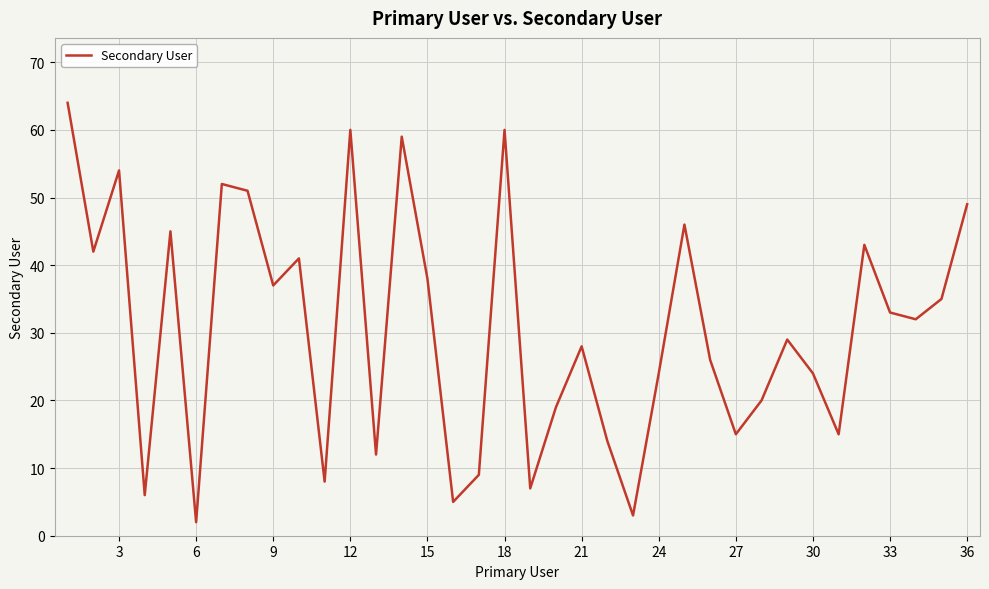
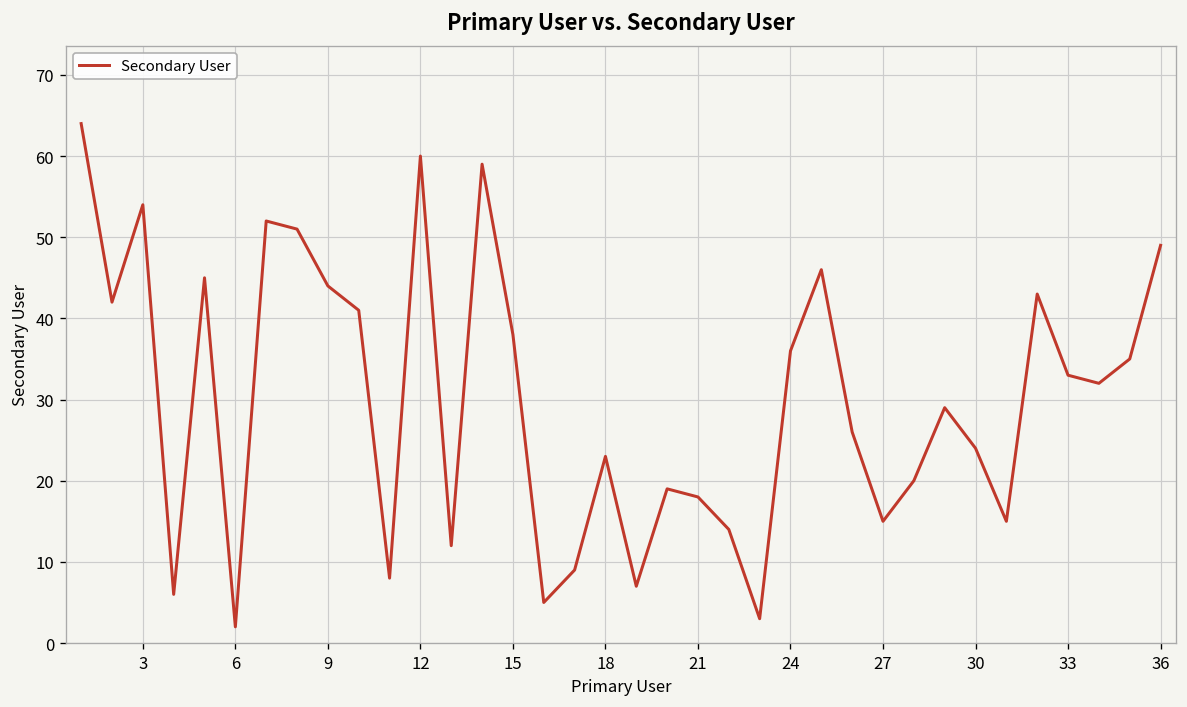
  {
    "3": 54,
    "6": 2,
-   "9": 37,
+   "9": 44,
    "12": 60,
    "15": 38,
-   "18": 60,
-   "21": 28,
-   "24": 24,
+   "18": 23,
+   "21": 18,
+   "24": 36,
    "27": 15,
    "30": 24,
    "33": 33,
    "36": 49
  }
